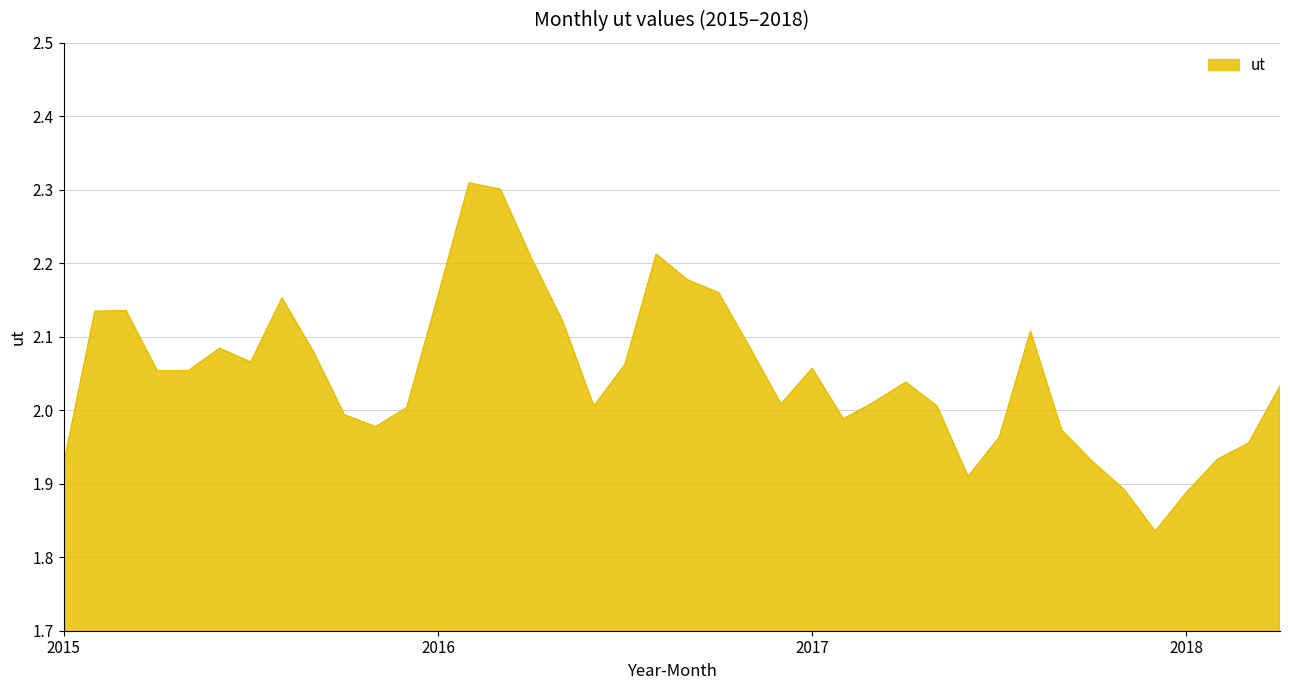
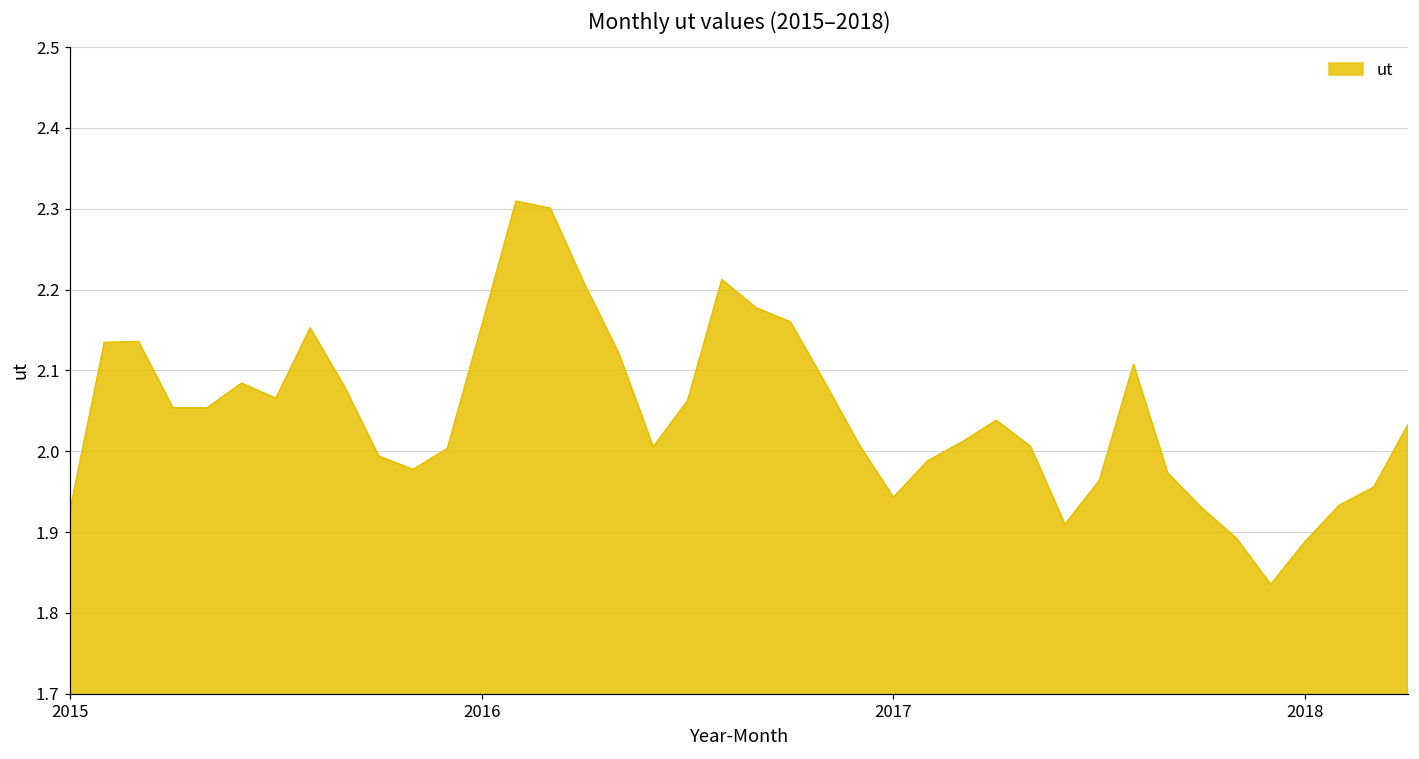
  {
    "2015": 1.93,
    "2016": 2.16,
-   "2017": 2.06,
+   "2017": 1.94,
    "2018": 1.89
  }
